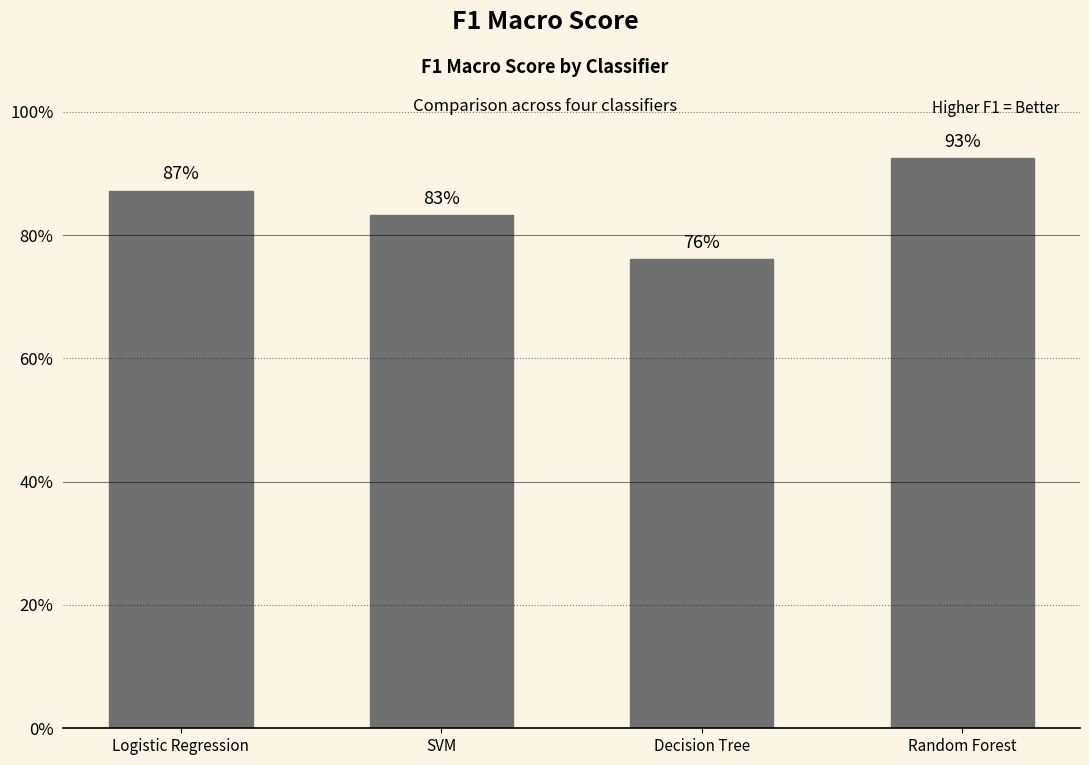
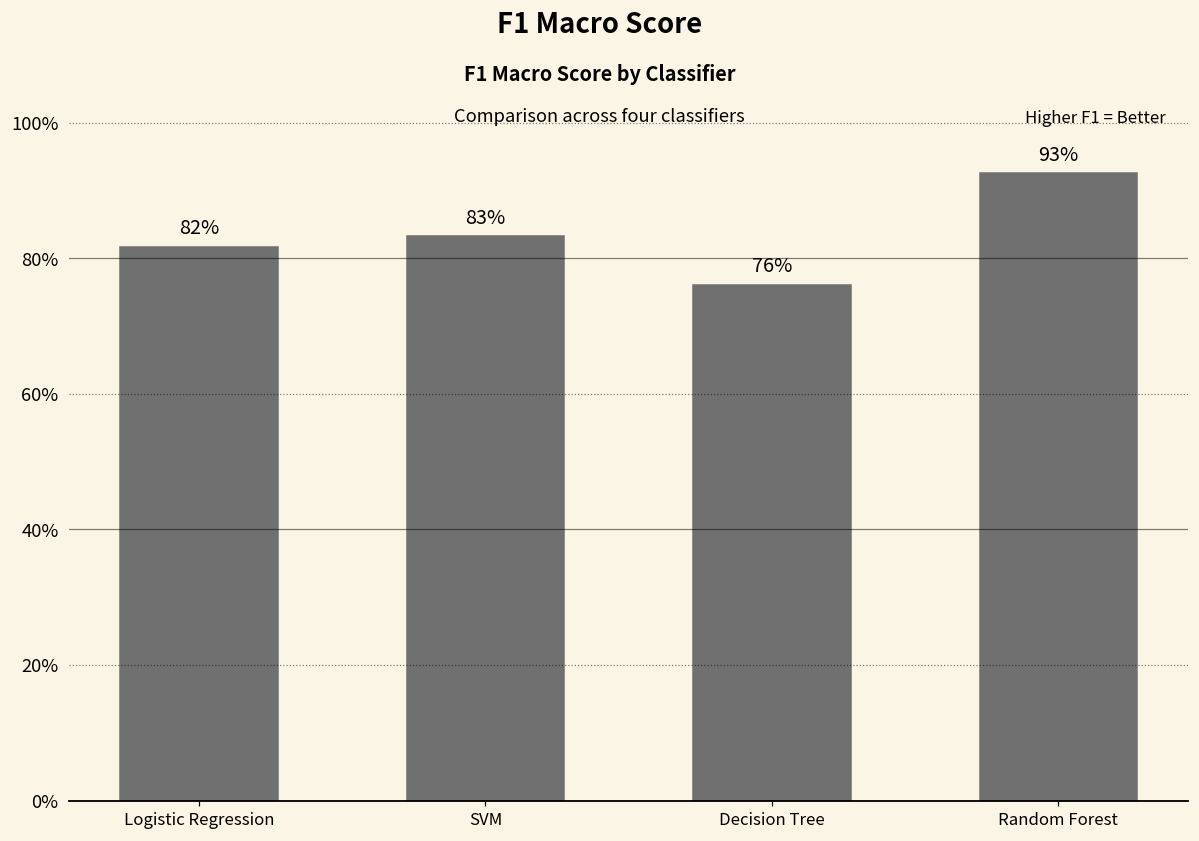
  {
-   "Logistic Regression": "87%",
+   "Logistic Regression": "82%",
    "SVM": "83%",
    "Decision Tree": "76%",
    "Random Forest": "93%"
  }
